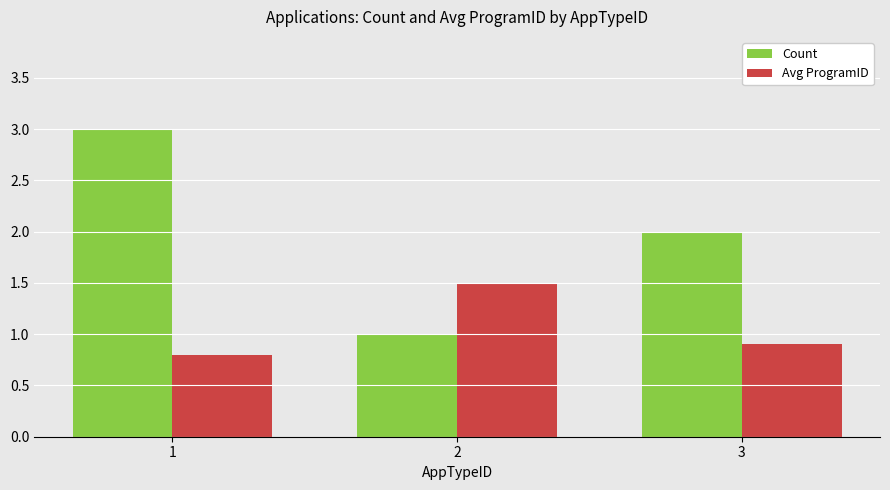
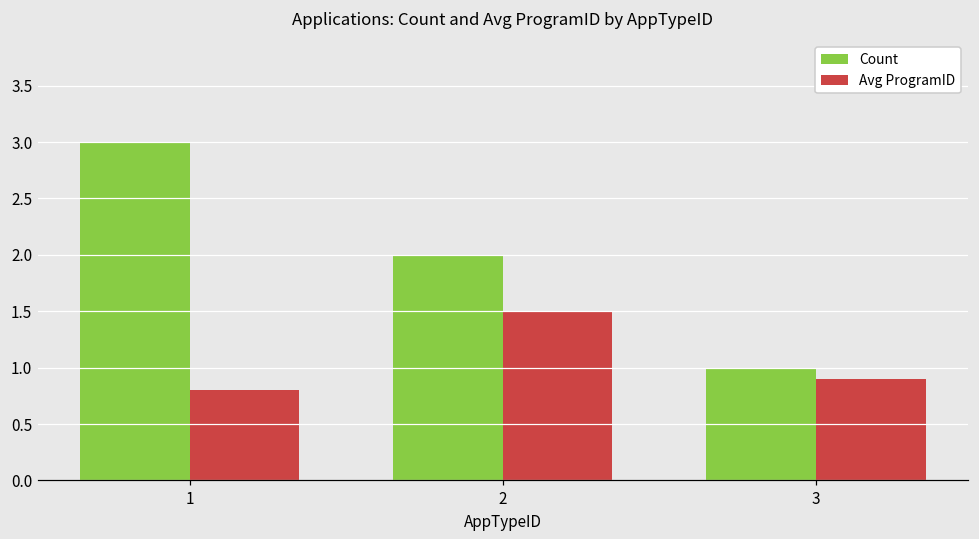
  {
    "Count": {
      "1": 3,
-     "2": 1,
-     "3": 2
+     "2": 2,
+     "3": 1
    },
    "Avg ProgramID": {
      "1": 0.80,
      "2": 1.50,
      "3": 0.90
    }
  }
